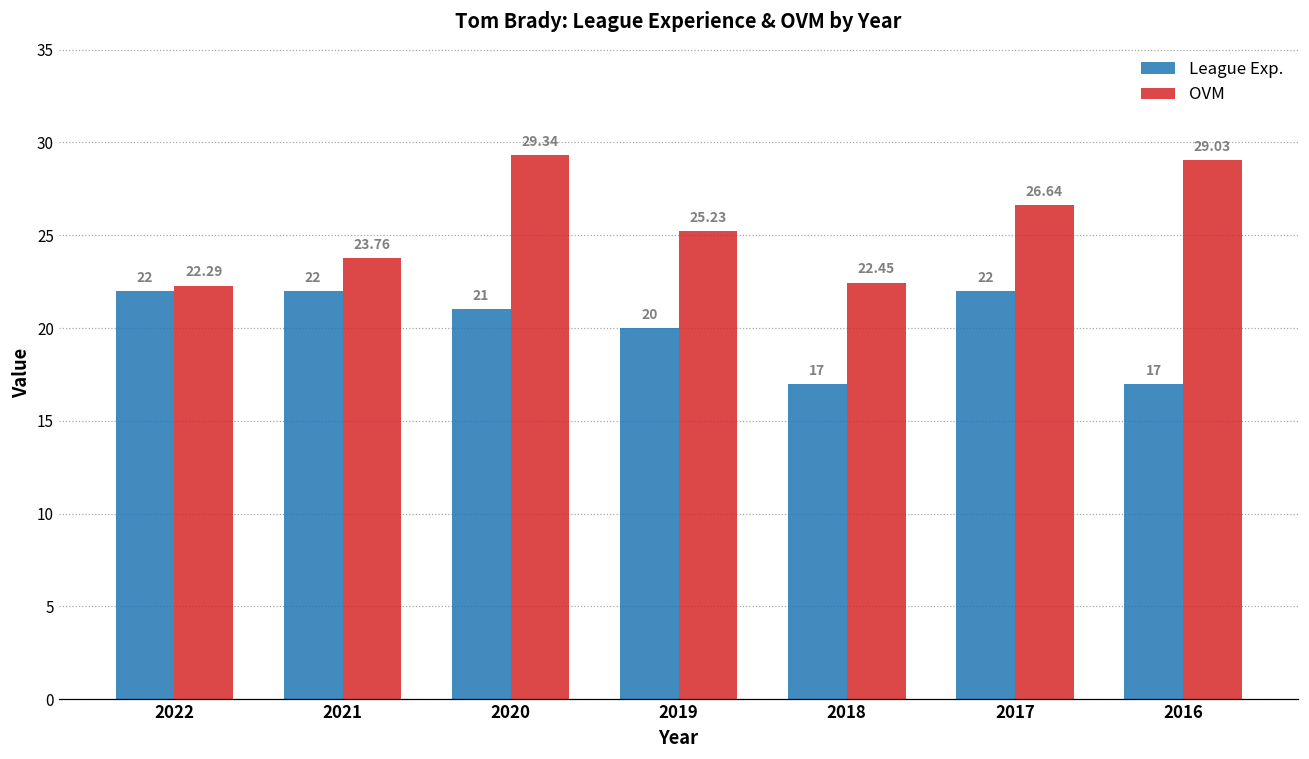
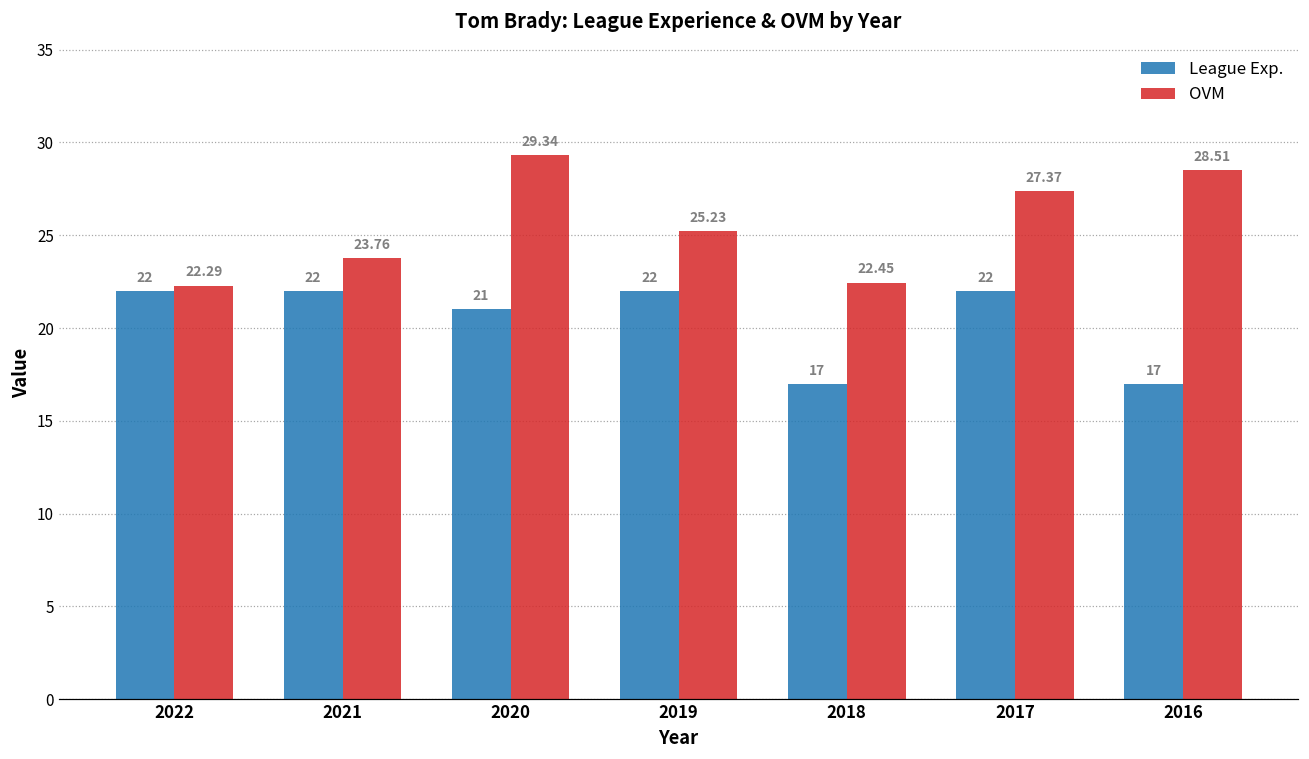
  {
    "League Exp.": {
      "2022": 22,
      "2021": 22,
      "2020": 21,
-     "2019": 20,
+     "2019": 22,
      "2018": 17,
      "2017": 22,
      "2016": 17
    },
    "OVM": {
      "2022": 22.29,
      "2021": 23.76,
      "2020": 29.34,
      "2019": 25.23,
      "2018": 22.45,
-     "2017": 26.64,
-     "2016": 29.03
+     "2017": 27.37,
+     "2016": 28.51
    }
  }
